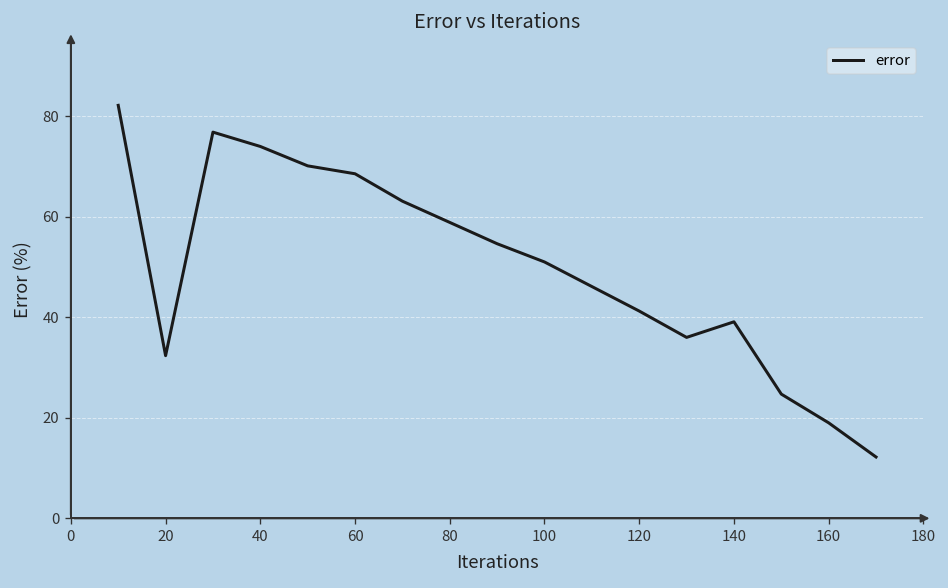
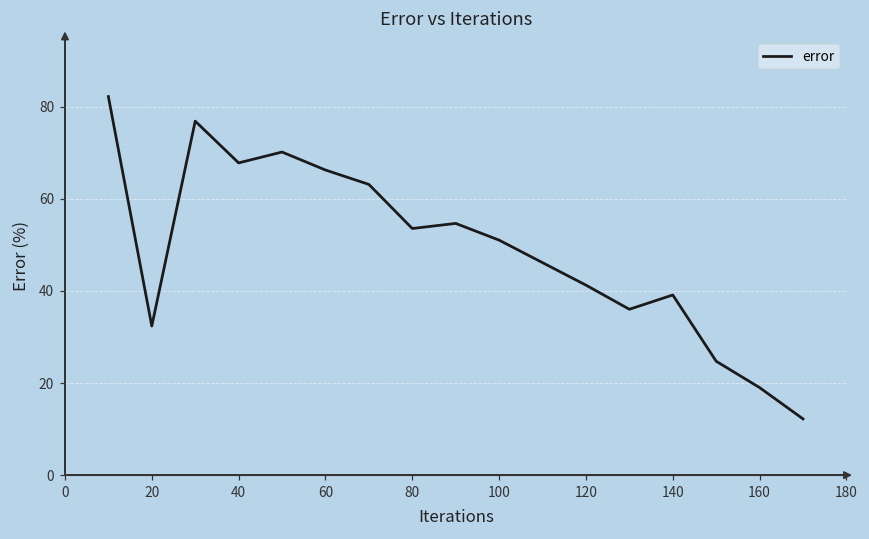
  {
    "20": 32,
-   "40": 74,
-   "60": 69,
-   "80": 59,
+   "40": 68,
+   "60": 66,
+   "80": 54,
    "100": 51,
    "120": 41,
    "140": 39,
    "160": 19
  }
